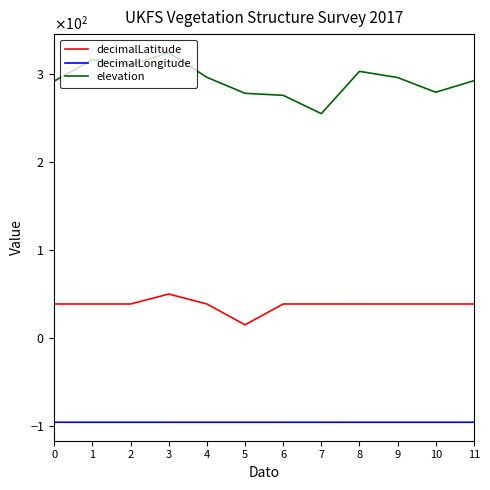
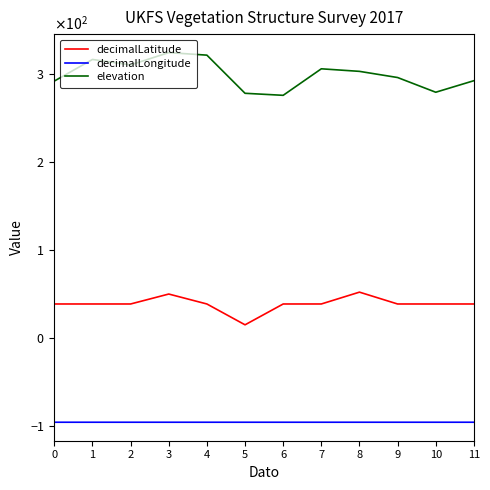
  {
    "decimalLatitude": {
      "0": 40,
      "1": 40,
      "2": 40,
      "3": 50,
      "4": 40,
      "5": 20,
      "6": 40,
      "7": 40,
-     "8": 40,
+     "8": 50,
      "9": 40,
      "10": 40,
      "11": 40
    },
    "decimalLongitude": {
      "0": -100,
      "1": -100,
      "2": -100,
      "3": -100,
      "4": -100,
      "5": -100,
      "6": -100,
      "7": -100,
      "8": -100,
      "9": -100,
      "10": -100,
      "11": -100
    },
    "elevation": {
      "0": 290,
-     "4": 300,
+     "4": 320,
      "5": 280,
      "6": 280,
-     "7": 260,
+     "7": 310,
      "8": 300,
      "9": 300,
      "10": 280,
      "11": 290
    }
  }
